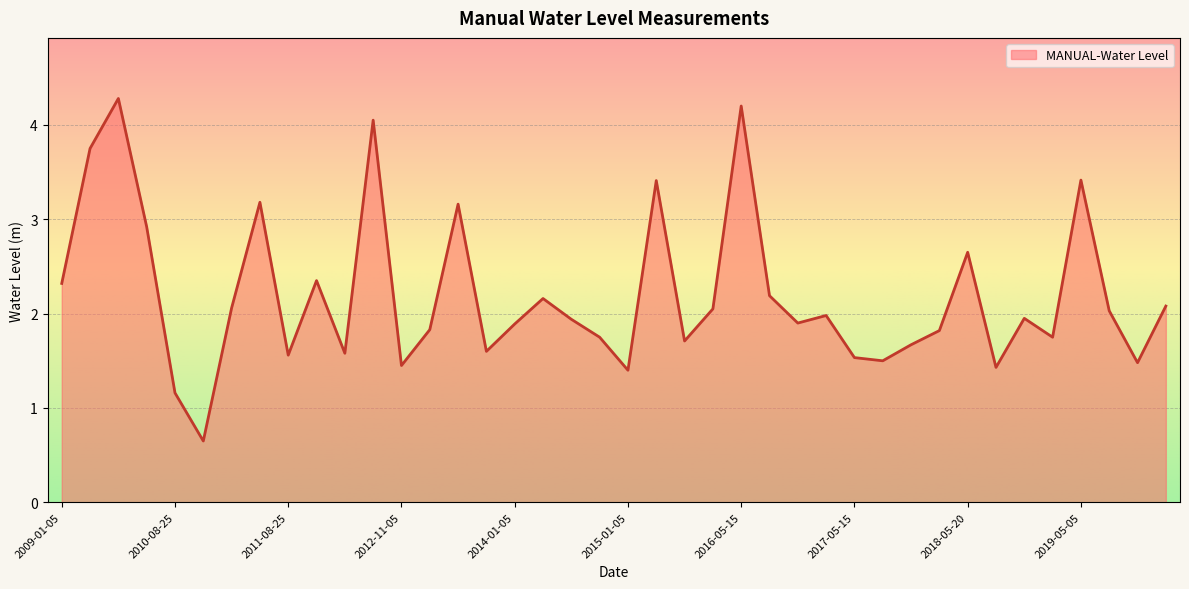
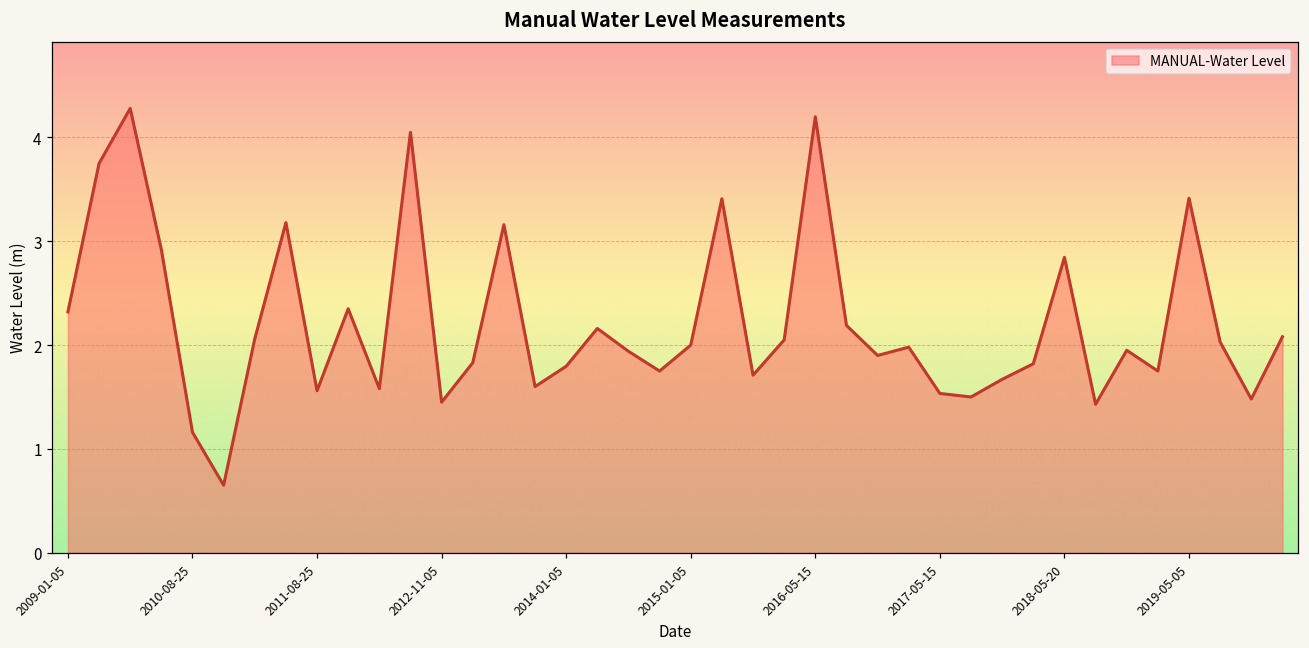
  {
    "2009-01-05": 2.3,
    "2010-08-25": 1.2,
    "2011-08-25": 1.6,
    "2012-11-05": 1.5,
-   "2014-01-05": 1.9,
-   "2015-01-05": 1.4,
+   "2014-01-05": 1.8,
+   "2015-01-05": 2.0,
    "2016-05-15": 4.2,
    "2017-05-15": 1.5,
-   "2018-05-20": 2.7,
+   "2018-05-20": 2.8,
    "2019-05-05": 3.4
  }
